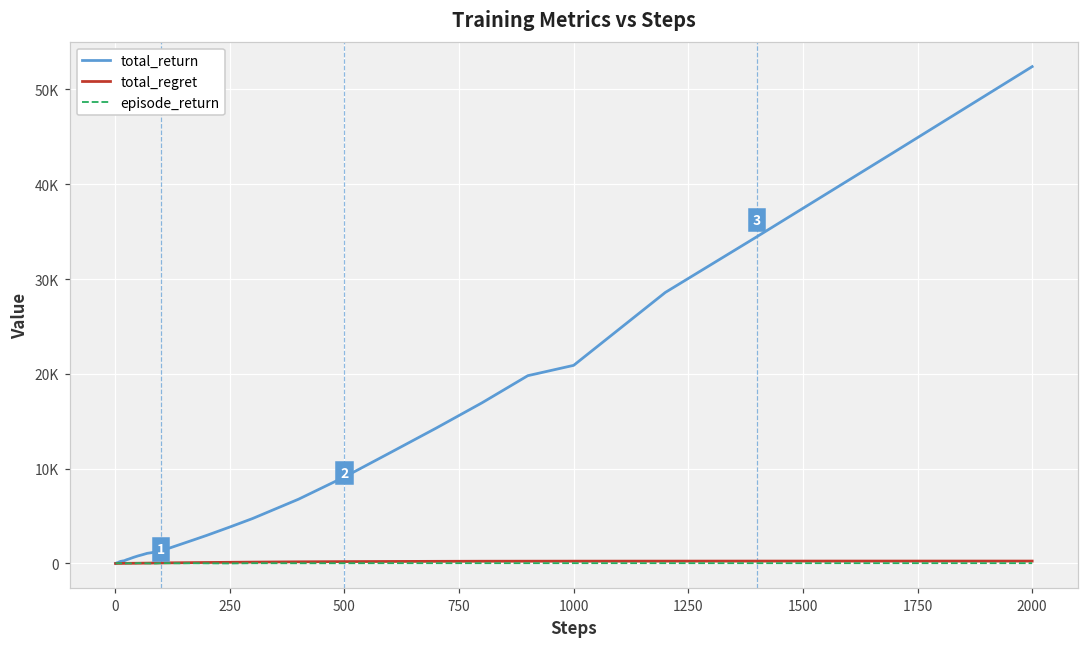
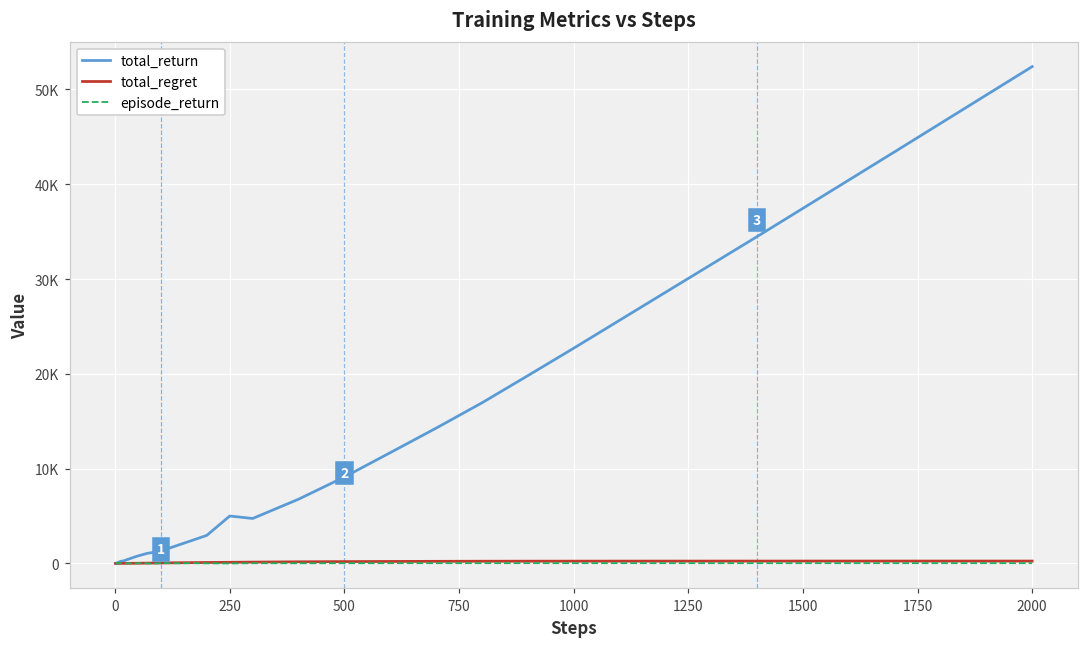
  {
    "total_return": {
-     "250": 4000,
-     "1000": 21000,
+     "250": 5000,
+     "1000": 23000,
      "2000": 52000
    }
  }
